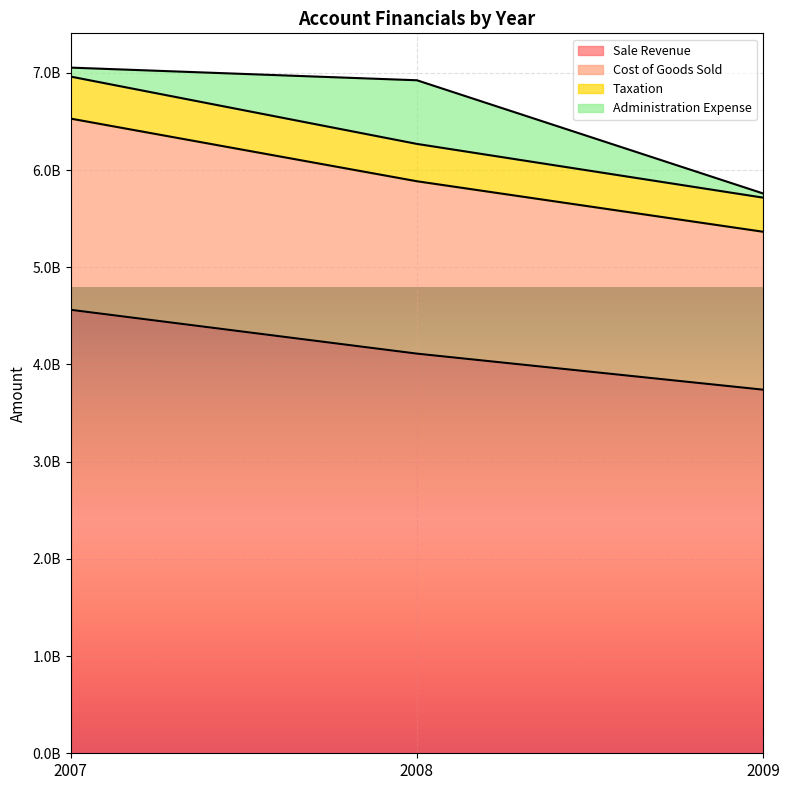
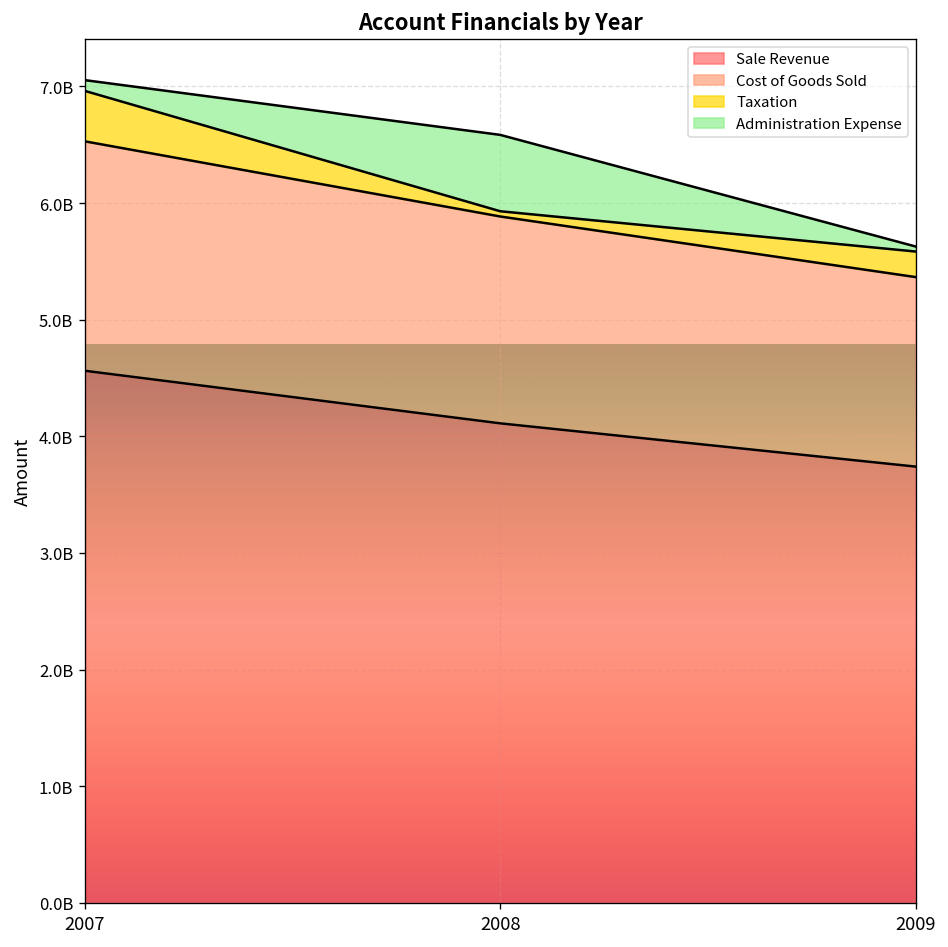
  {
    "Taxation": {
      "2007": 400000000,
-     "2008": 400000000,
-     "2009": 400000000
+     "2008": 0,
+     "2009": 200000000
    },
    "Administration Expense": {
      "2007": 100000000,
      "2008": 700000000,
      "2009": 0
    }
  }
